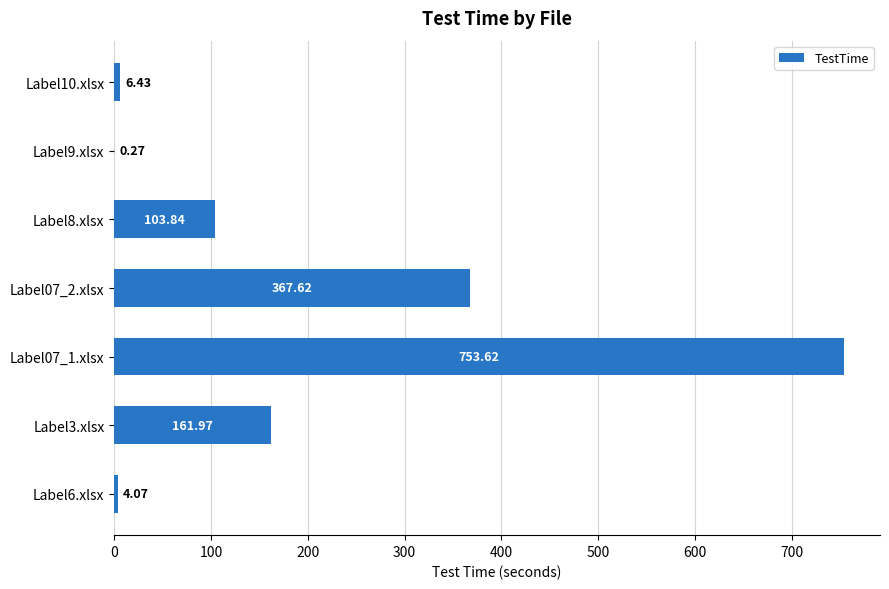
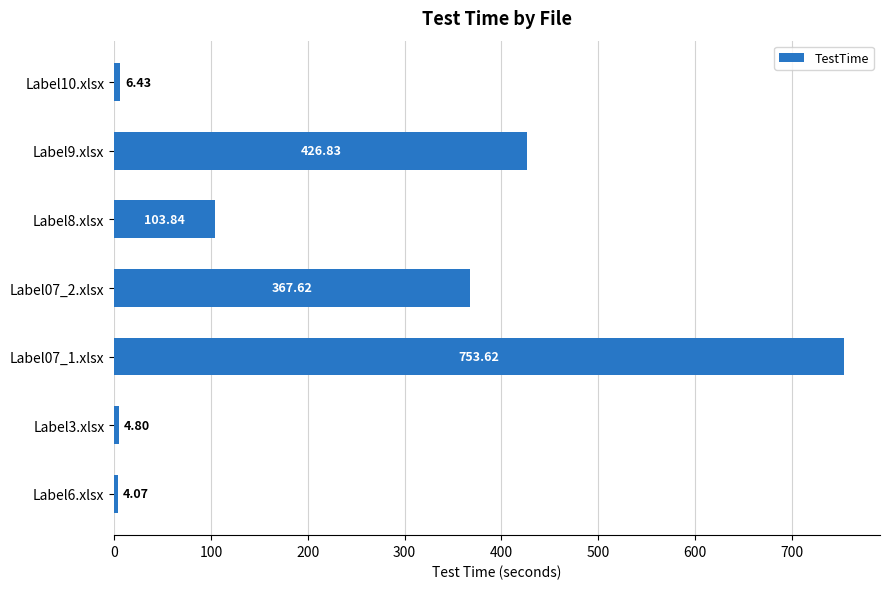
  {
    "Label10.xlsx": 6.43,
-   "Label9.xlsx": 0.27,
+   "Label9.xlsx": 426.83,
    "Label8.xlsx": 103.84,
    "Label07_2.xlsx": 367.62,
    "Label07_1.xlsx": 753.62,
-   "Label3.xlsx": 161.97,
+   "Label3.xlsx": 4.80,
    "Label6.xlsx": 4.07
  }
